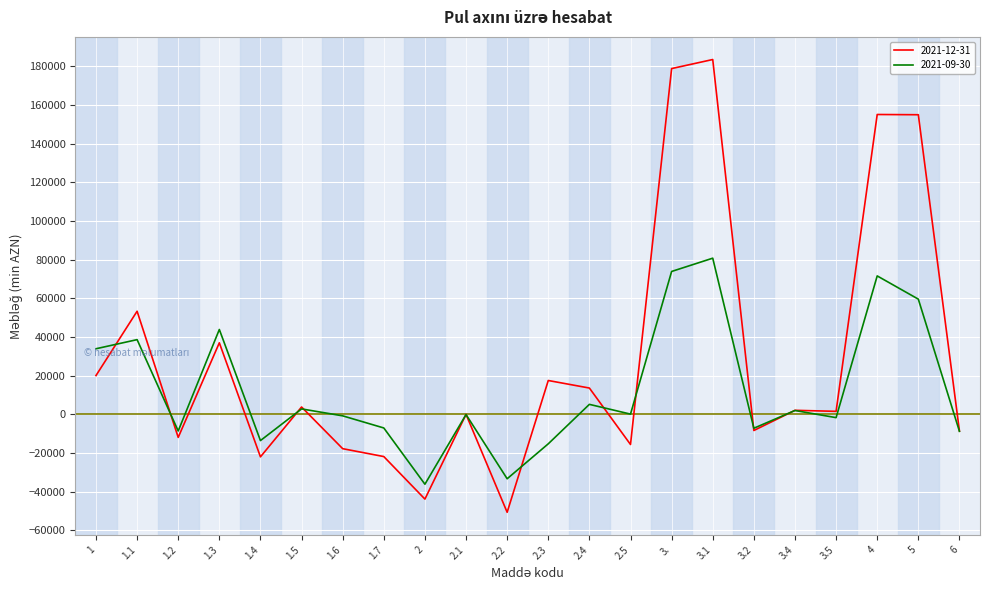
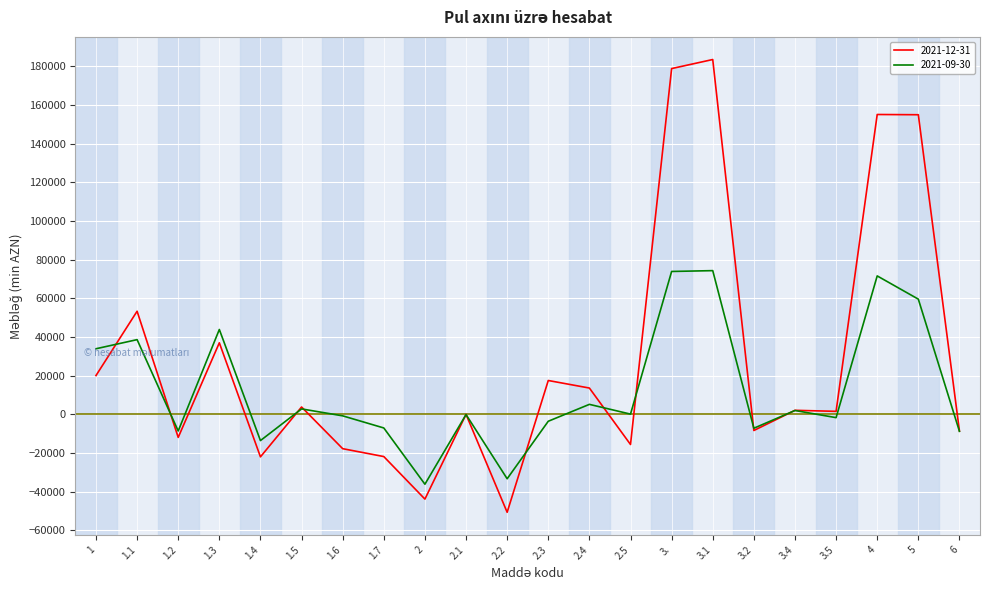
  {
    "2021-12-31": {
      "1": 20000,
      "1.1": 53000,
      "1.2": -12000,
      "1.3": 37000,
      "1.4": -22000,
      "1.6": -18000,
      "1.7": -22000,
      "2": -44000,
      "2.2": -51000,
      "2.3": 18000,
      "2.4": 14000,
      "2.5": -16000,
      "3.": 179000,
      "3.1": 184000,
      "3.5": 2000,
      "4": 155000,
      "5": 155000
    },
    "2021-09-30": {
      "1": 34000,
      "1.1": 39000,
      "1.2": -9000,
      "1.3": 44000,
      "1.4": -14000,
      "1.6": -1000,
      "1.7": -7000,
      "2": -36000,
      "2.2": -33000,
-     "2.3": -15000,
+     "2.3": -4000,
      "2.4": 5000,
      "2.5": 0,
      "3.": 74000,
-     "3.1": 81000,
+     "3.1": 74000,
      "3.5": -2000,
      "4": 72000,
      "5": 60000
    }
  }
